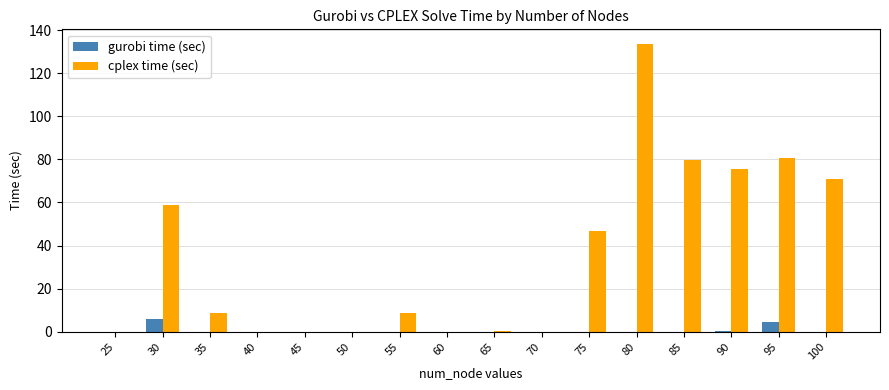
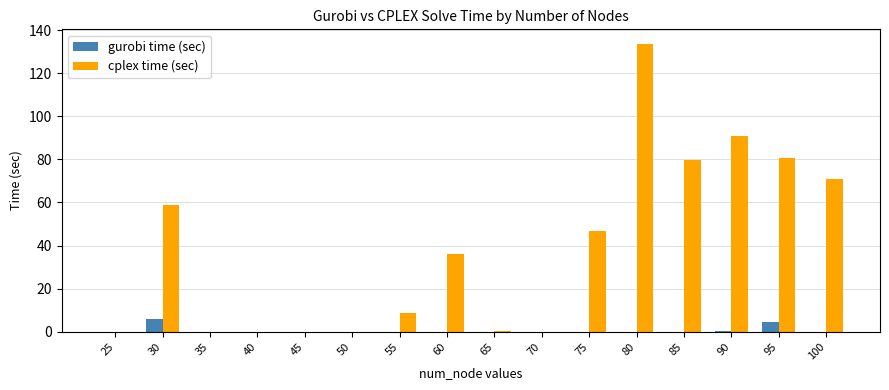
  {
    "gurobi time (sec)": {
      "30": 6,
      "95": 5
    },
    "cplex time (sec)": {
      "30": 59,
-     "35": 9,
+     "35": 0,
      "55": 9,
-     "60": 0,
+     "60": 36,
      "75": 47,
      "80": 134,
      "85": 80,
-     "90": 76,
+     "90": 91,
      "95": 81,
      "100": 71
    }
  }
